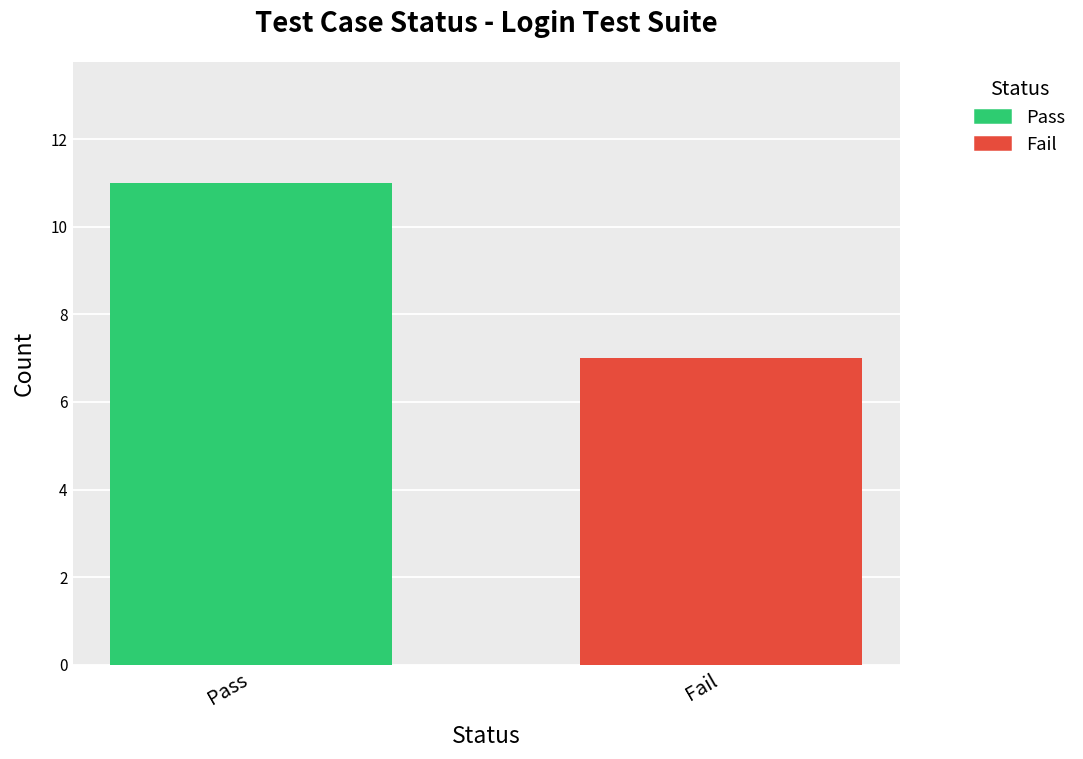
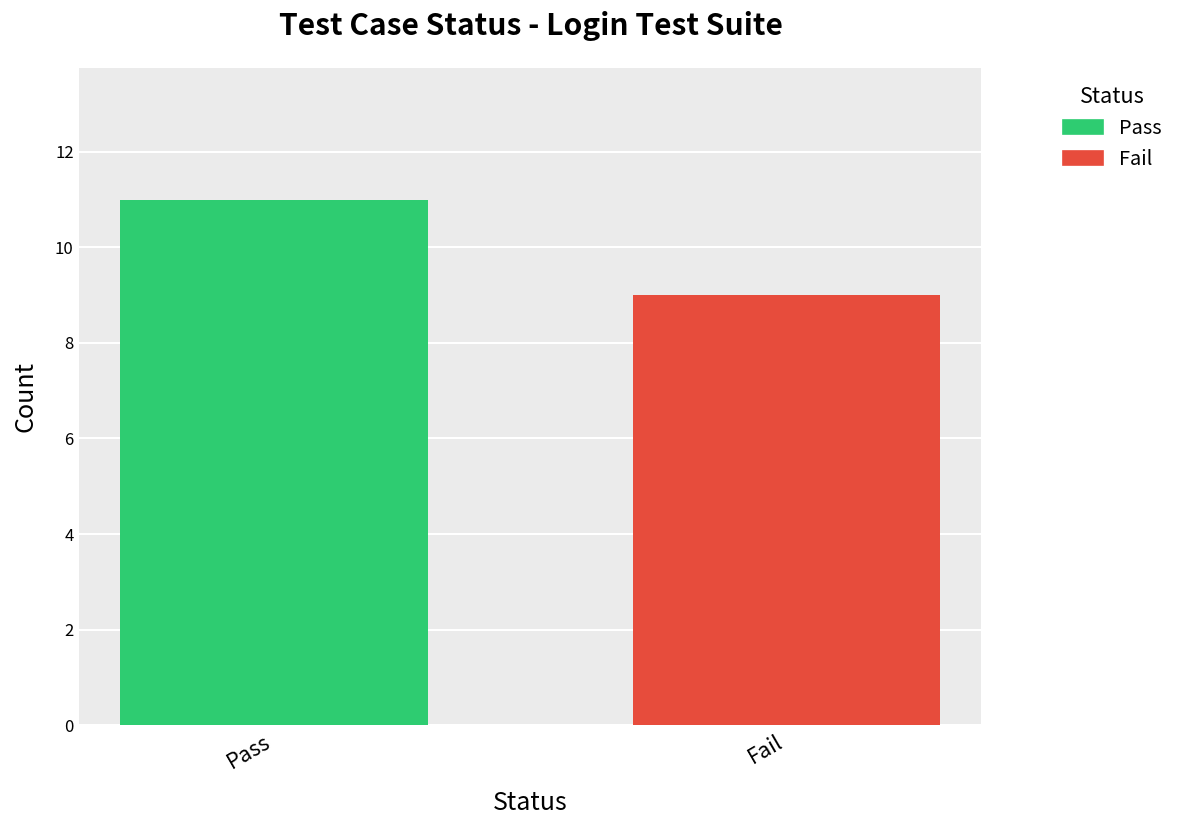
  {
    "Pass": 11,
-   "Fail": 7
+   "Fail": 9
  }
